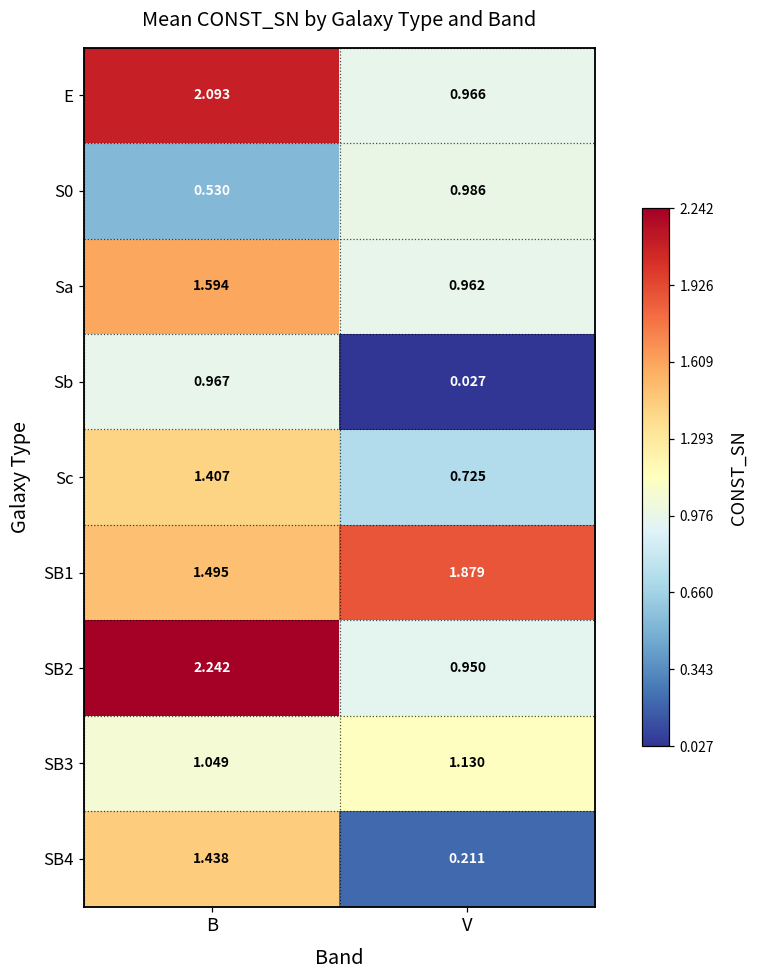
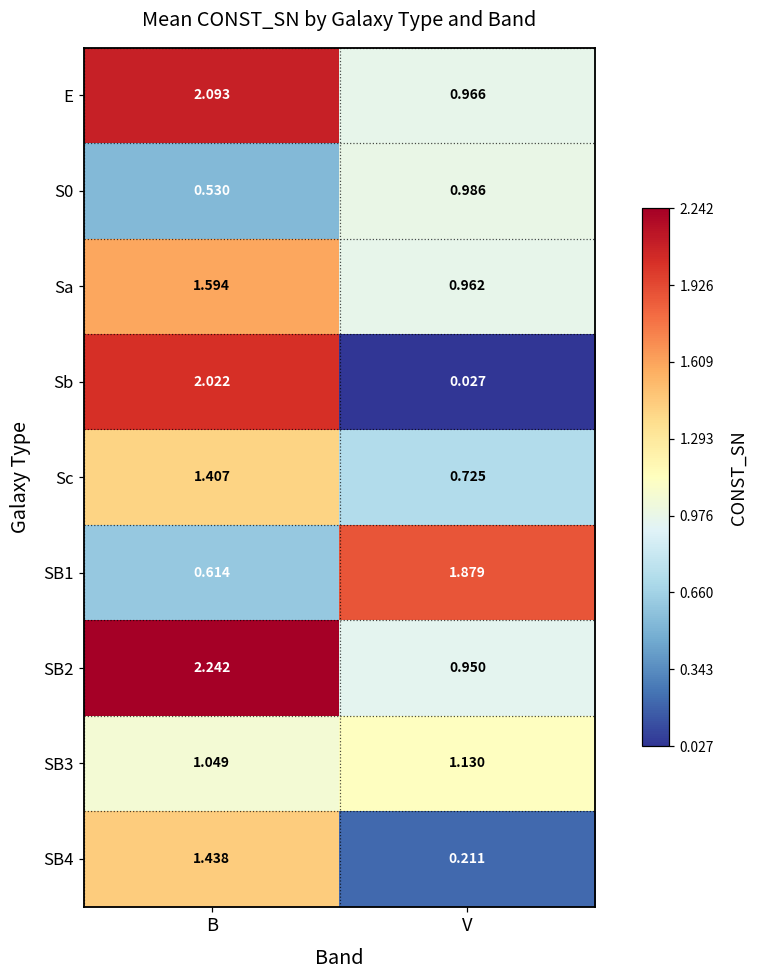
  {
    "E": {
      "B": 2.093,
      "V": 0.966
    },
    "S0": {
      "B": 0.530,
      "V": 0.986
    },
    "Sa": {
      "B": 1.594,
      "V": 0.962
    },
    "Sb": {
-     "B": 0.967,
+     "B": 2.022,
      "V": 0.027
    },
    "Sc": {
      "B": 1.407,
      "V": 0.725
    },
    "SB1": {
-     "B": 1.495,
+     "B": 0.614,
      "V": 1.879
    },
    "SB2": {
      "B": 2.242,
      "V": 0.950
    },
    "SB3": {
      "B": 1.049,
      "V": 1.130
    },
    "SB4": {
      "B": 1.438,
      "V": 0.211
    }
  }
